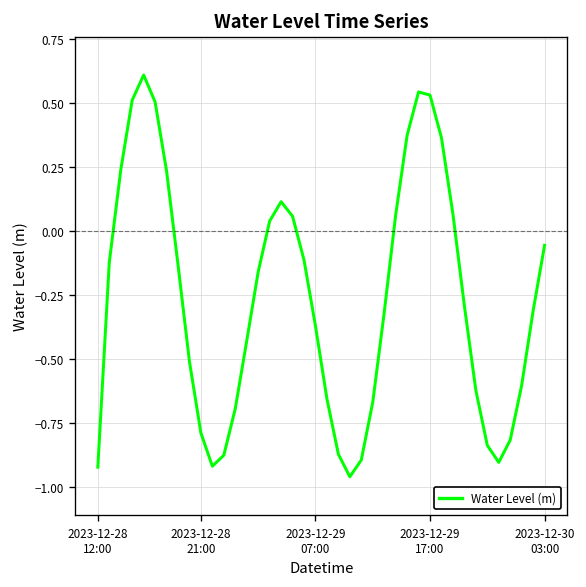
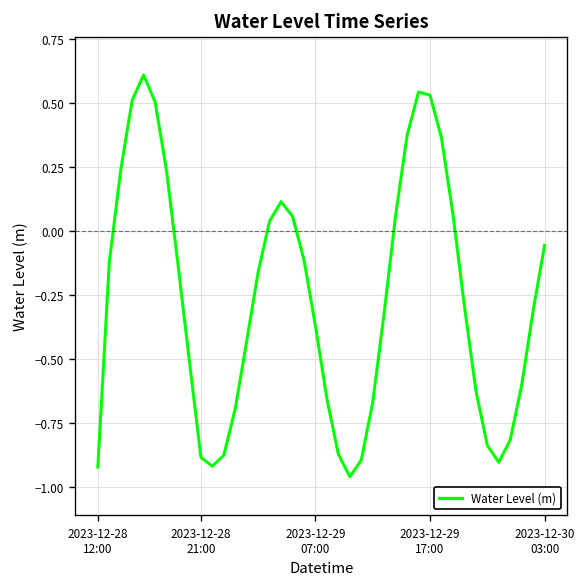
  {
    "2023-12-28 12:00": -0.92,
-   "2023-12-28 21:00": -0.79,
+   "2023-12-28 21:00": -0.89,
    "2023-12-29 07:00": -0.37,
    "2023-12-29 17:00": 0.53,
    "2023-12-30 03:00": -0.06
  }
